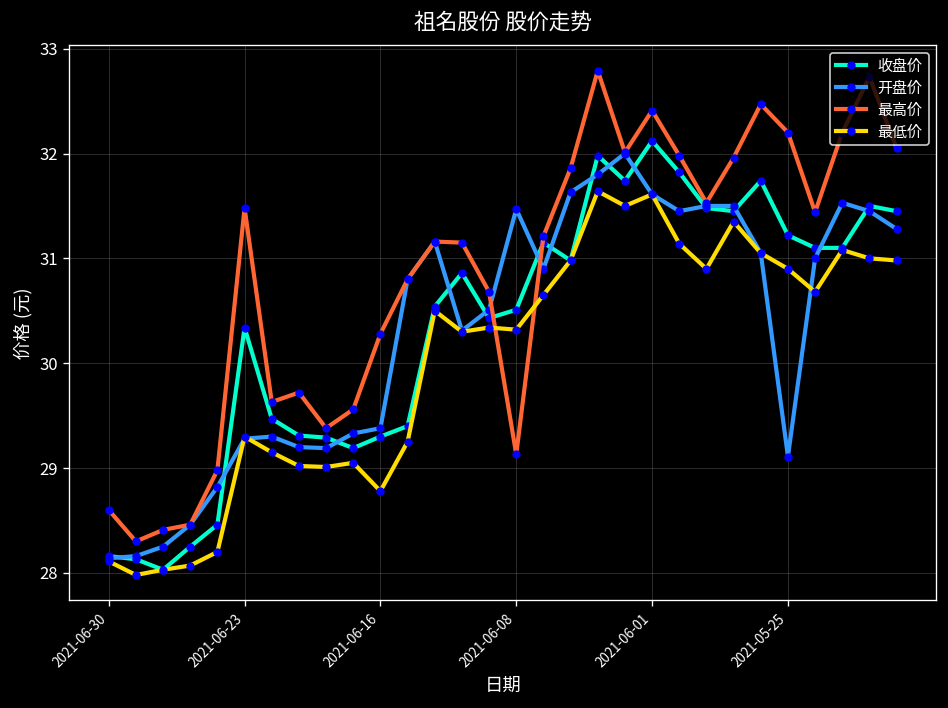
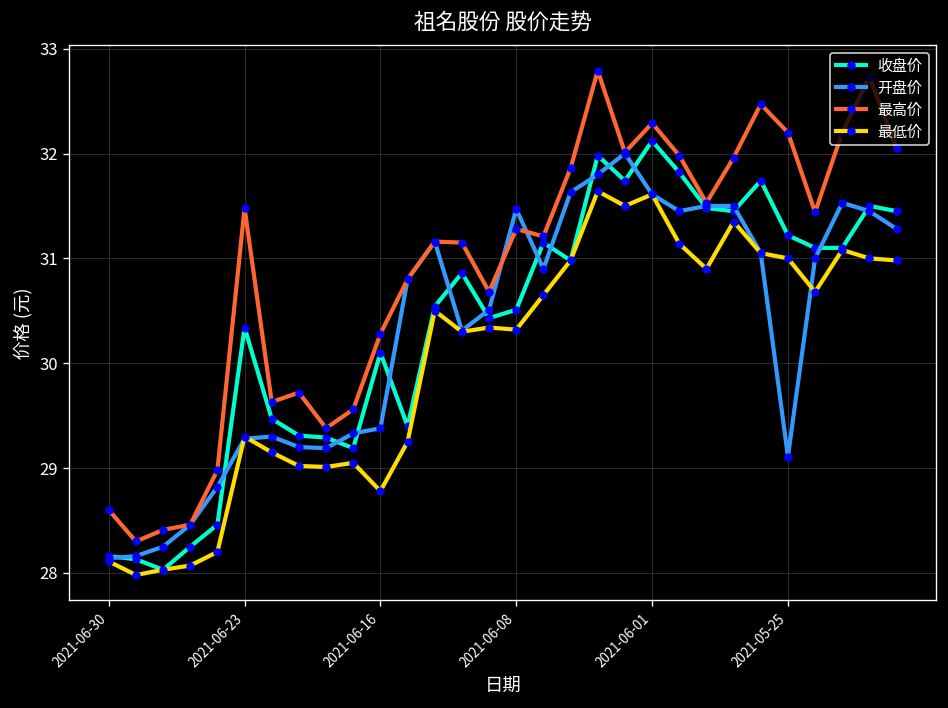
  {
    "收盘价": {
      "2021-06-23": 30.3,
-     "2021-06-16": 29.3,
+     "2021-06-16": 30.1,
      "2021-06-08": 30.5,
      "2021-06-01": 32.1,
      "2021-05-25": 31.2
    },
    "开盘价": {
      "2021-06-16": 29.4,
      "2021-06-08": 31.5,
      "2021-05-25": 29.1
    },
    "最高价": {
      "2021-06-30": 28.6,
      "2021-06-23": 31.5,
      "2021-06-16": 30.3,
-     "2021-06-08": 29.1,
-     "2021-06-01": 32.4,
+     "2021-06-08": 31.3,
+     "2021-06-01": 32.3,
      "2021-05-25": 32.2
    },
    "最低价": {
      "2021-06-30": 28.1,
      "2021-06-16": 28.8,
      "2021-06-08": 30.3,
-     "2021-05-25": 30.9
+     "2021-05-25": 31.0
    }
  }
